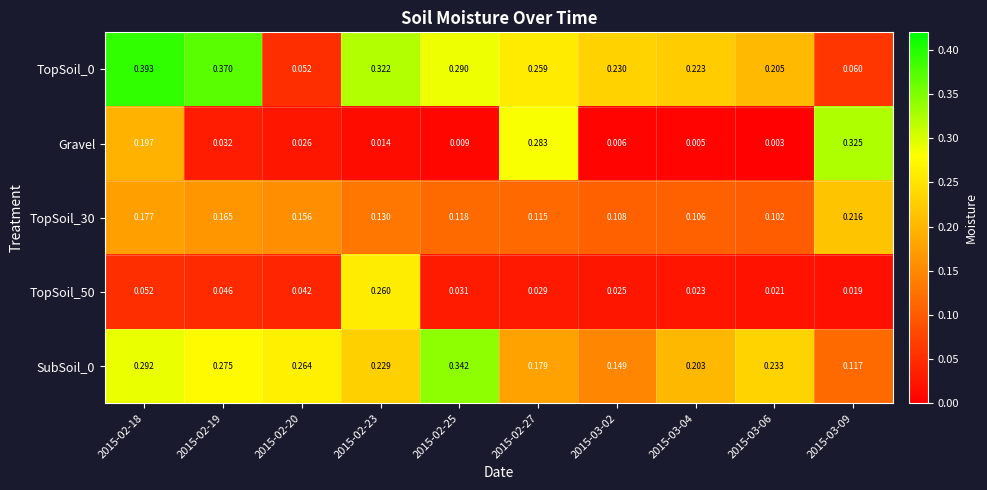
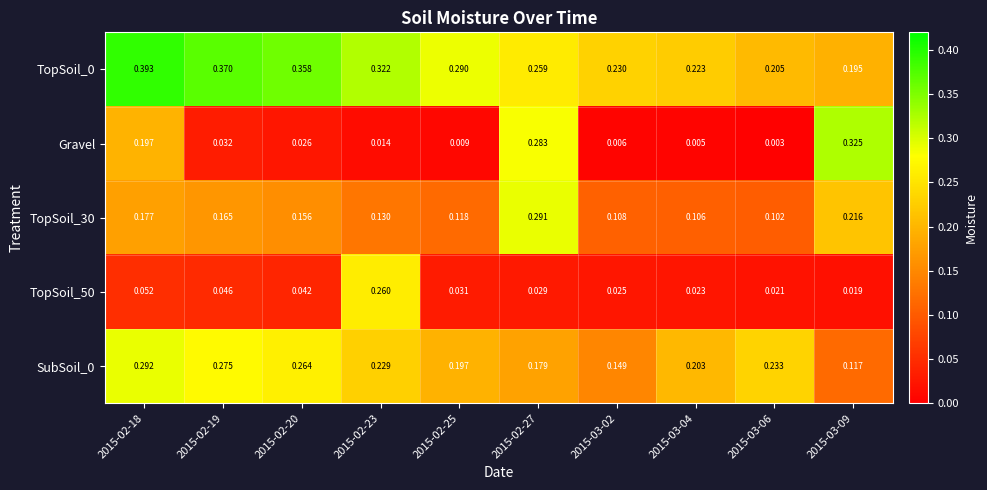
  {
    "TopSoil_0": {
      "2015-02-18": 0.393,
      "2015-02-19": 0.370,
-     "2015-02-20": 0.052,
+     "2015-02-20": 0.358,
      "2015-02-23": 0.322,
      "2015-02-25": 0.290,
      "2015-02-27": 0.259,
      "2015-03-02": 0.230,
      "2015-03-04": 0.223,
      "2015-03-06": 0.205,
-     "2015-03-09": 0.060
+     "2015-03-09": 0.195
    },
    "Gravel": {
      "2015-02-18": 0.197,
      "2015-02-19": 0.032,
      "2015-02-20": 0.026,
      "2015-02-23": 0.014,
      "2015-02-25": 0.009,
      "2015-02-27": 0.283,
      "2015-03-02": 0.006,
      "2015-03-04": 0.005,
      "2015-03-06": 0.003,
      "2015-03-09": 0.325
    },
    "TopSoil_30": {
      "2015-02-18": 0.177,
      "2015-02-19": 0.165,
      "2015-02-20": 0.156,
      "2015-02-23": 0.130,
      "2015-02-25": 0.118,
-     "2015-02-27": 0.115,
+     "2015-02-27": 0.291,
      "2015-03-02": 0.108,
      "2015-03-04": 0.106,
      "2015-03-06": 0.102,
      "2015-03-09": 0.216
    },
    "TopSoil_50": {
      "2015-02-18": 0.052,
      "2015-02-19": 0.046,
      "2015-02-20": 0.042,
      "2015-02-23": 0.260,
      "2015-02-25": 0.031,
      "2015-02-27": 0.029,
      "2015-03-02": 0.025,
      "2015-03-04": 0.023,
      "2015-03-06": 0.021,
      "2015-03-09": 0.019
    },
    "SubSoil_0": {
      "2015-02-18": 0.292,
      "2015-02-19": 0.275,
      "2015-02-20": 0.264,
      "2015-02-23": 0.229,
-     "2015-02-25": 0.342,
+     "2015-02-25": 0.197,
      "2015-02-27": 0.179,
      "2015-03-02": 0.149,
      "2015-03-04": 0.203,
      "2015-03-06": 0.233,
      "2015-03-09": 0.117
    }
  }
